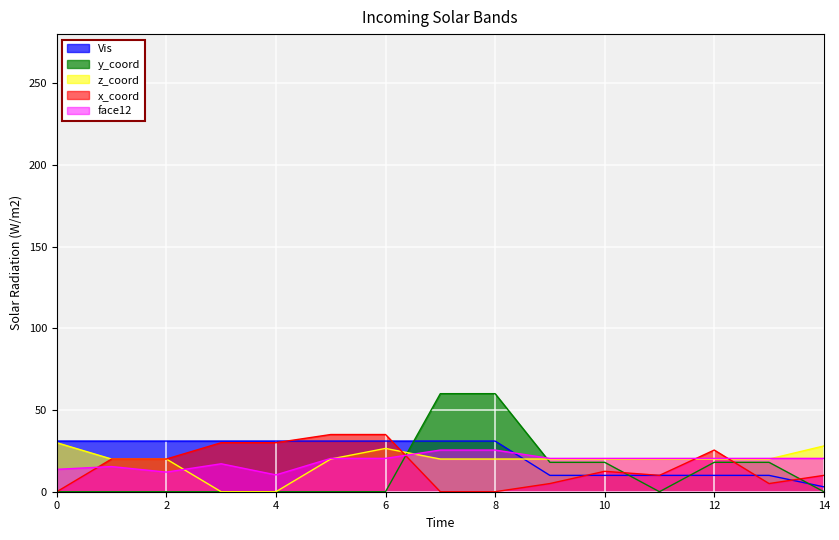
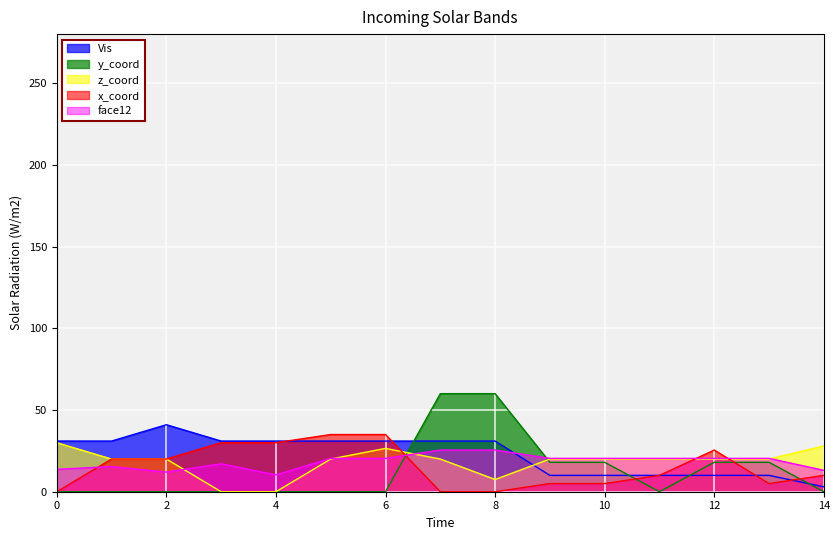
  {
    "Vis": {
-     "2": 31,
+     "2": 41,
      "6": 31,
      "8": 31,
      "10": 10,
      "12": 10,
      "14": 3
    },
    "y_coord": {
      "2": 0,
      "6": 0,
      "8": 60,
      "10": 18,
      "12": 18,
      "14": 0
    },
    "z_coord": {
      "6": 27,
-     "8": 20,
+     "8": 8,
      "14": 28
    },
    "x_coord": {
      "6": 35,
      "8": 0,
-     "10": 13,
+     "10": 5,
      "12": 26,
      "14": 10
    },
    "face12": {
      "0": 14,
      "2": 12,
      "4": 10,
      "6": 20,
      "8": 26,
-     "14": 20
+     "14": 13
    }
  }
